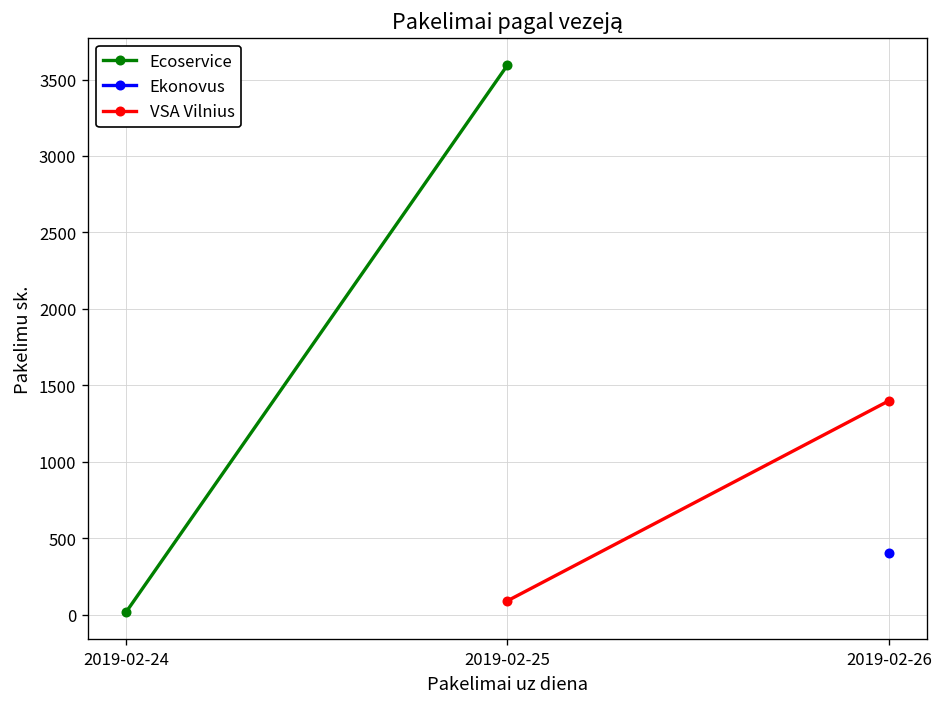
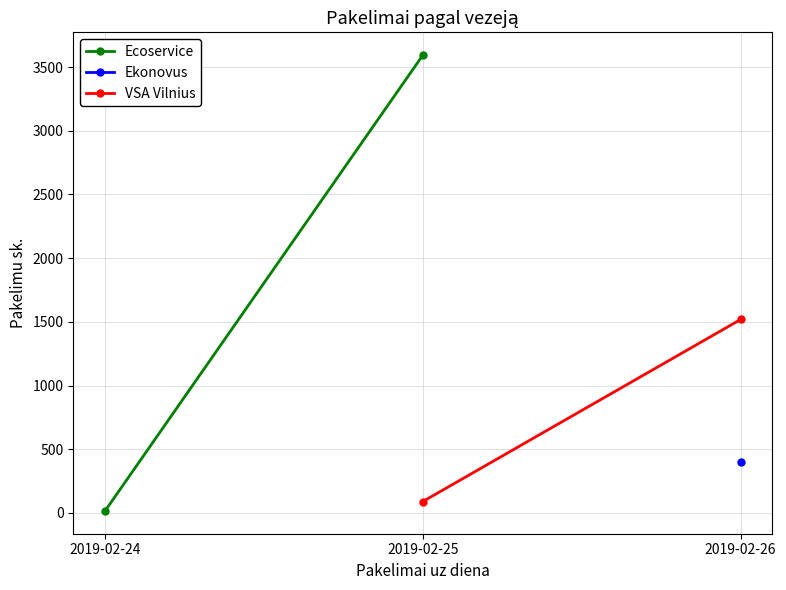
  {
    "Ecoservice": {
      "2019-02-24": 20,
      "2019-02-25": 3590
    },
    "Ekonovus": {
      "2019-02-26": 400
    },
    "VSA Vilnius": {
      "2019-02-25": 90,
-     "2019-02-26": 1400
+     "2019-02-26": 1520
    }
  }
